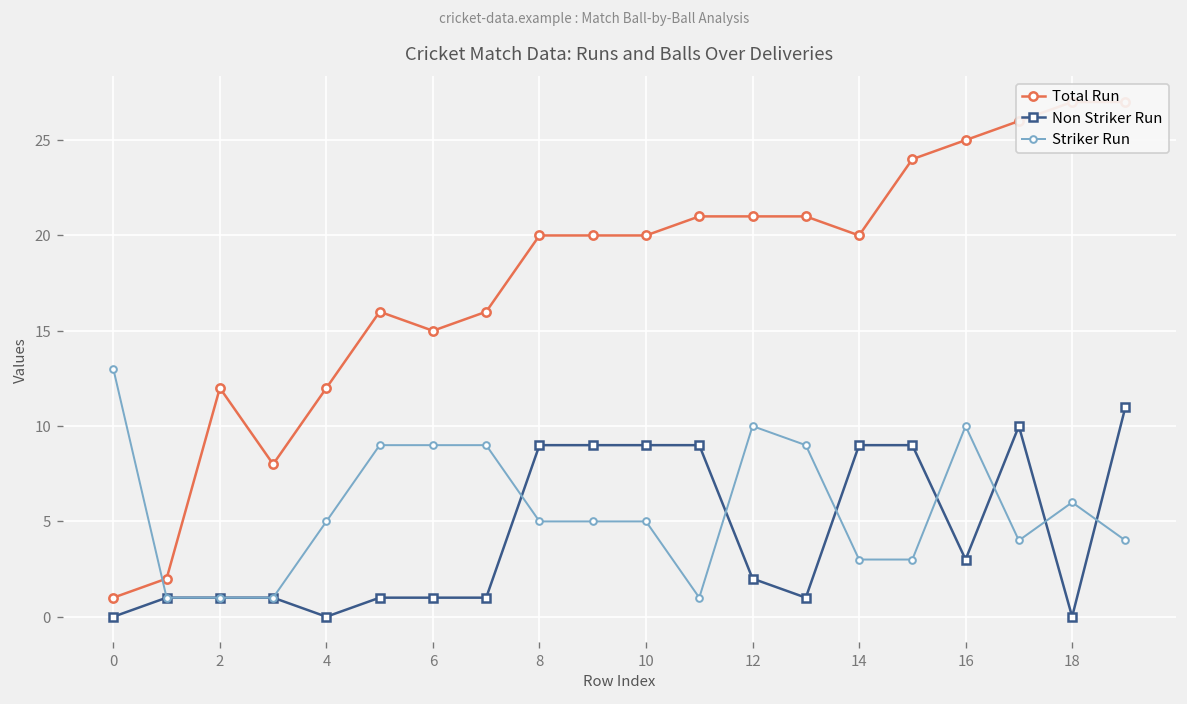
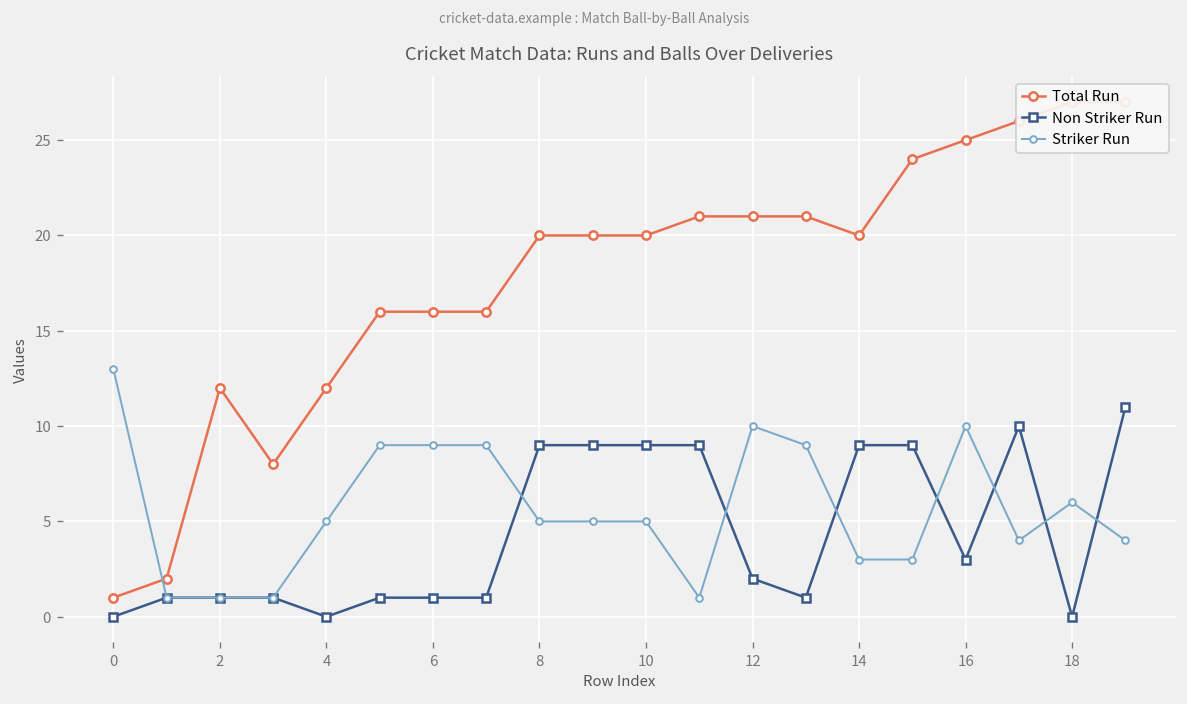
  {
    "Total Run": {
      "0": 1,
      "2": 12,
      "4": 12,
-     "6": 15,
+     "6": 16,
      "8": 20,
      "10": 20,
      "12": 21,
      "14": 20,
      "16": 25
    },
    "Non Striker Run": {
      "0": 0,
      "4": 0,
      "6": 1,
      "8": 9,
      "10": 9,
      "12": 2,
      "14": 9,
      "16": 3,
      "18": 0
    },
    "Striker Run": {
      "0": 13,
      "4": 5,
      "6": 9,
      "8": 5,
      "10": 5,
      "12": 10,
      "14": 3,
      "16": 10,
      "18": 6
    }
  }
